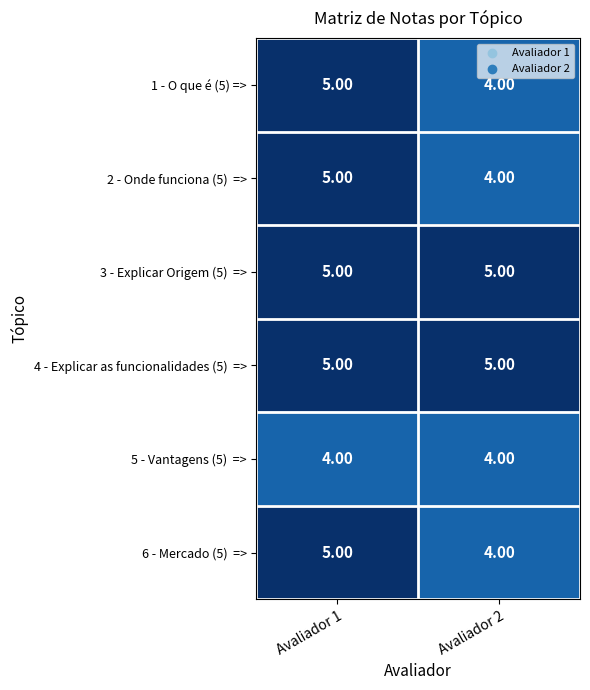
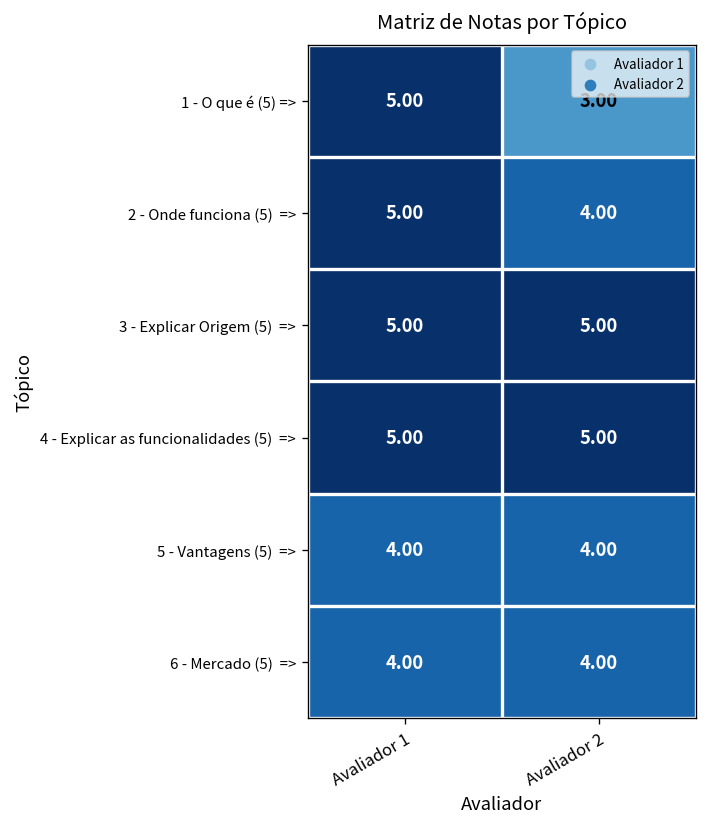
  {
    "1 - O que é (5) =>": {
      "Avaliador 1": 5.00,
-     "Avaliador 2": 4.00
+     "Avaliador 2": 3.00
    },
    "2 - Onde funciona (5) =>": {
      "Avaliador 1": 5.00,
      "Avaliador 2": 4.00
    },
    "3 - Explicar Origem (5) =>": {
      "Avaliador 1": 5.00,
      "Avaliador 2": 5.00
    },
    "4 - Explicar as funcionalidades (5) =>": {
      "Avaliador 1": 5.00,
      "Avaliador 2": 5.00
    },
    "5 - Vantagens (5) =>": {
      "Avaliador 1": 4.00,
      "Avaliador 2": 4.00
    },
    "6 - Mercado (5) =>": {
-     "Avaliador 1": 5.00,
+     "Avaliador 1": 4.00,
      "Avaliador 2": 4.00
    }
  }
